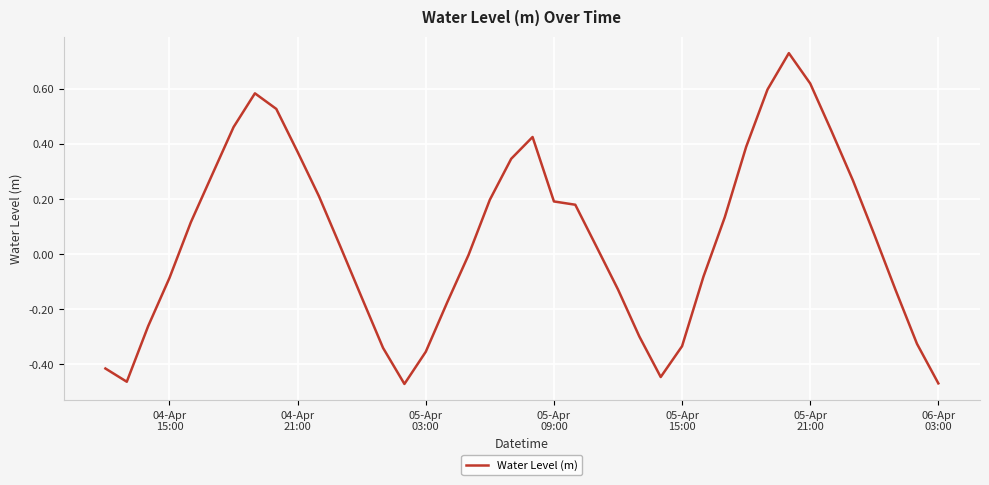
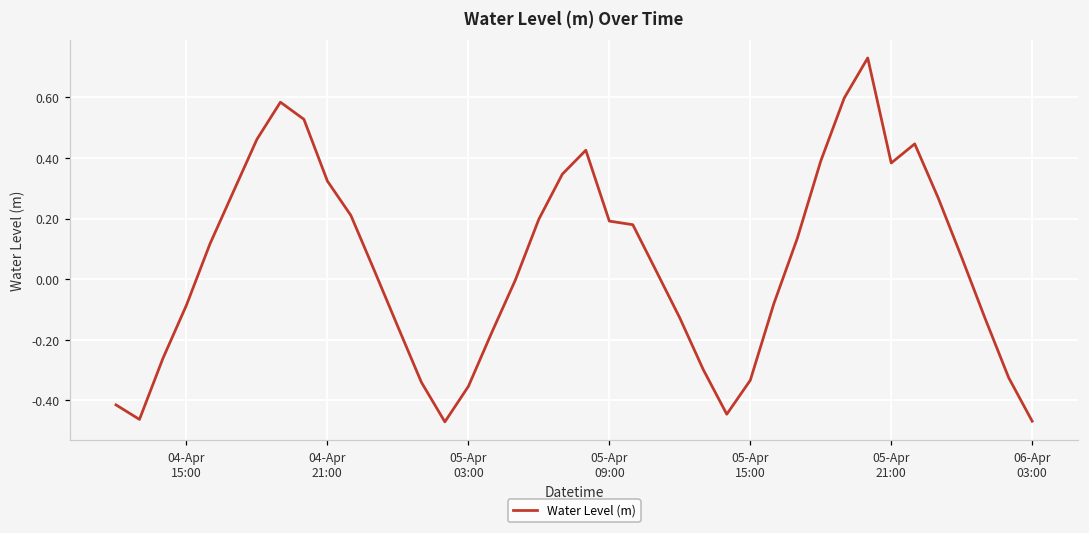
  {
    "04-Apr 15:00": -0.09,
-   "04-Apr 21:00": 0.37,
+   "04-Apr 21:00": 0.32,
    "05-Apr 03:00": -0.35,
    "05-Apr 09:00": 0.19,
    "05-Apr 15:00": -0.33,
-   "05-Apr 21:00": 0.62,
+   "05-Apr 21:00": 0.38,
    "06-Apr 03:00": -0.47
  }
